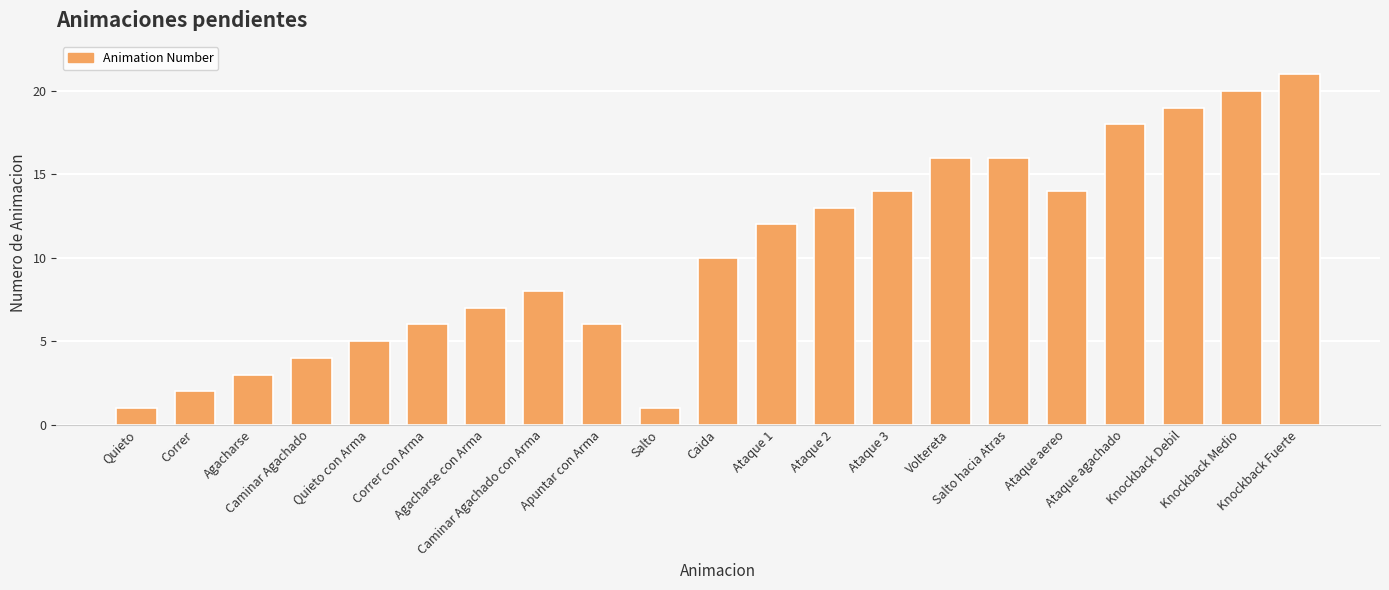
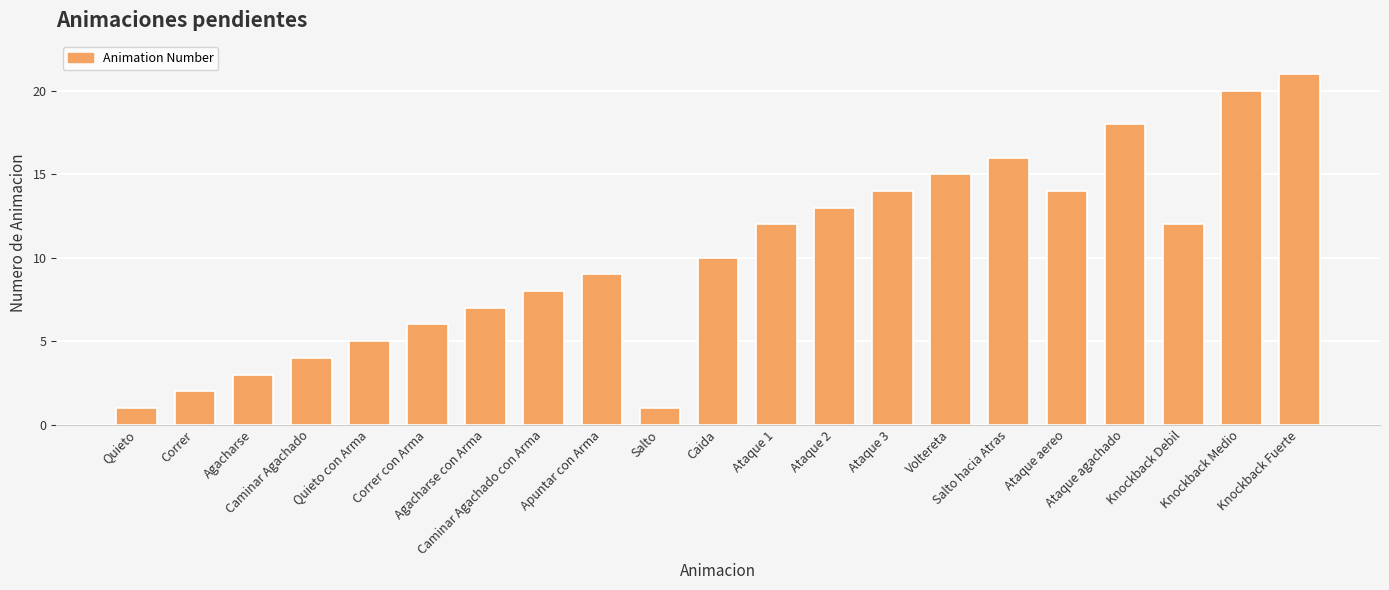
  {
    "Quieto": 1,
    "Correr": 2,
    "Agacharse": 3,
    "Caminar Agachado": 4,
    "Quieto con Arma": 5,
    "Correr con Arma": 6,
    "Agacharse con Arma": 7,
    "Caminar Agachado con Arma": 8,
-   "Apuntar con Arma": 6,
+   "Apuntar con Arma": 9,
    "Salto": 1,
    "Caida": 10,
    "Ataque 1": 12,
    "Ataque 2": 13,
    "Ataque 3": 14,
-   "Voltereta": 16,
+   "Voltereta": 15,
    "Salto hacia Atras": 16,
    "Ataque aereo": 14,
    "Ataque agachado": 18,
-   "Knockback Debil": 19,
+   "Knockback Debil": 12,
    "Knockback Medio": 20,
    "Knockback Fuerte": 21
  }
